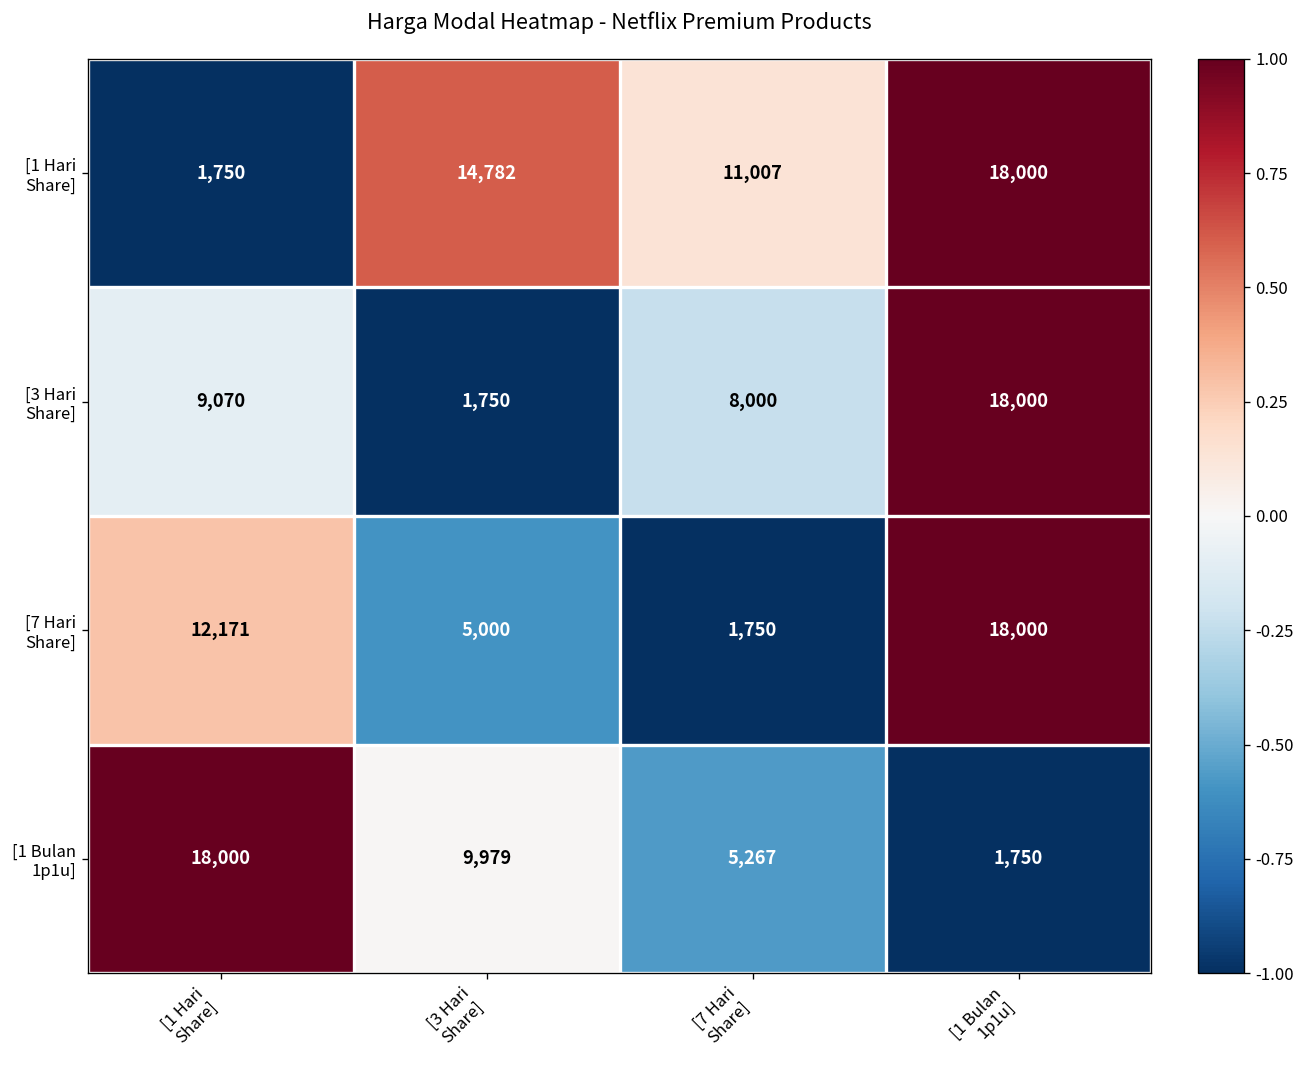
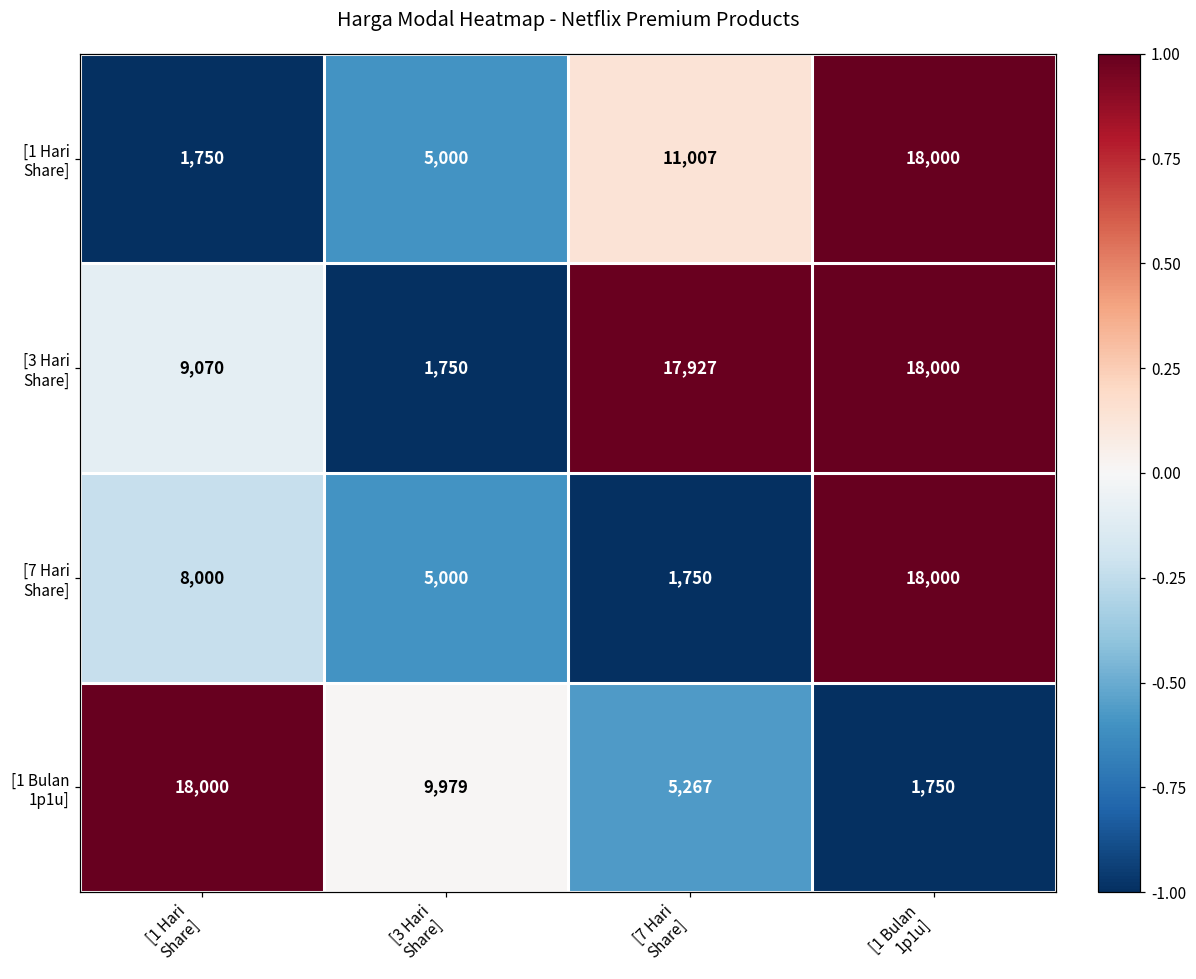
  {
    "[1 Hari Share]": {
      "[1 Hari Share]": "1,750",
-     "[3 Hari Share]": "14,782",
+     "[3 Hari Share]": "5,000",
      "[7 Hari Share]": "11,007",
      "[1 Bulan 1p1u]": "18,000"
    },
    "[3 Hari Share]": {
      "[1 Hari Share]": "9,070",
      "[3 Hari Share]": "1,750",
-     "[7 Hari Share]": "8,000",
+     "[7 Hari Share]": "17,927",
      "[1 Bulan 1p1u]": "18,000"
    },
    "[7 Hari Share]": {
-     "[1 Hari Share]": "12,171",
+     "[1 Hari Share]": "8,000",
      "[3 Hari Share]": "5,000",
      "[7 Hari Share]": "1,750",
      "[1 Bulan 1p1u]": "18,000"
    },
    "[1 Bulan 1p1u]": {
      "[1 Hari Share]": "18,000",
      "[3 Hari Share]": "9,979",
      "[7 Hari Share]": "5,267",
      "[1 Bulan 1p1u]": "1,750"
    }
  }
